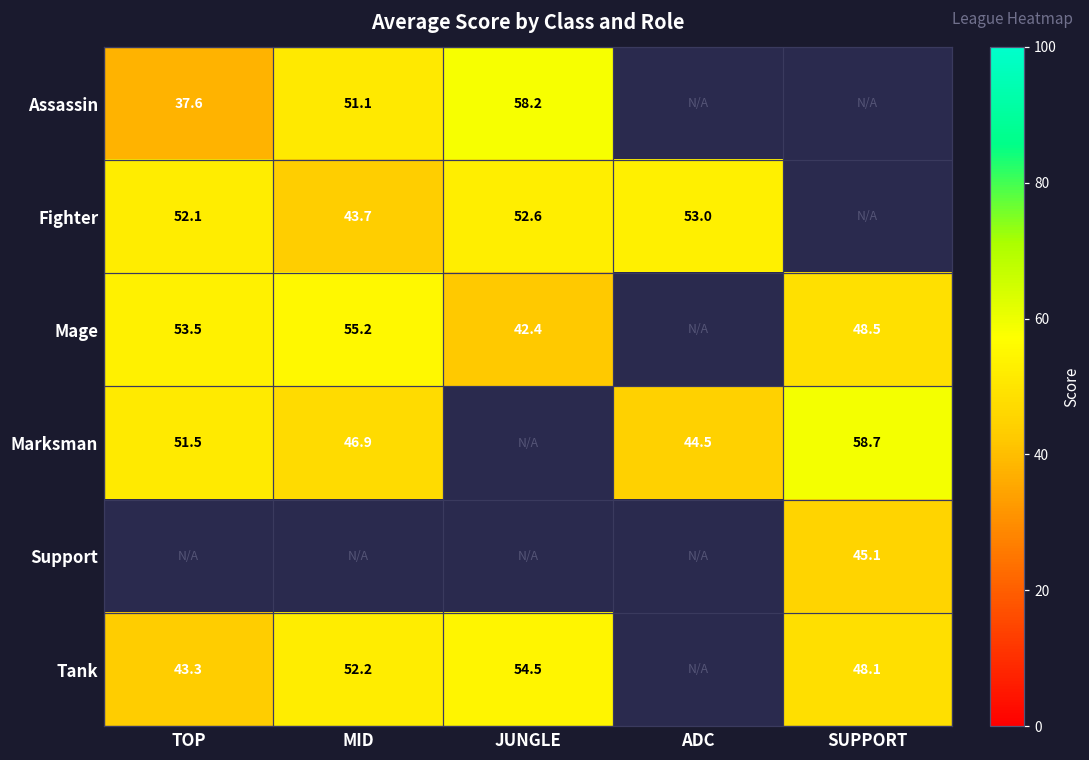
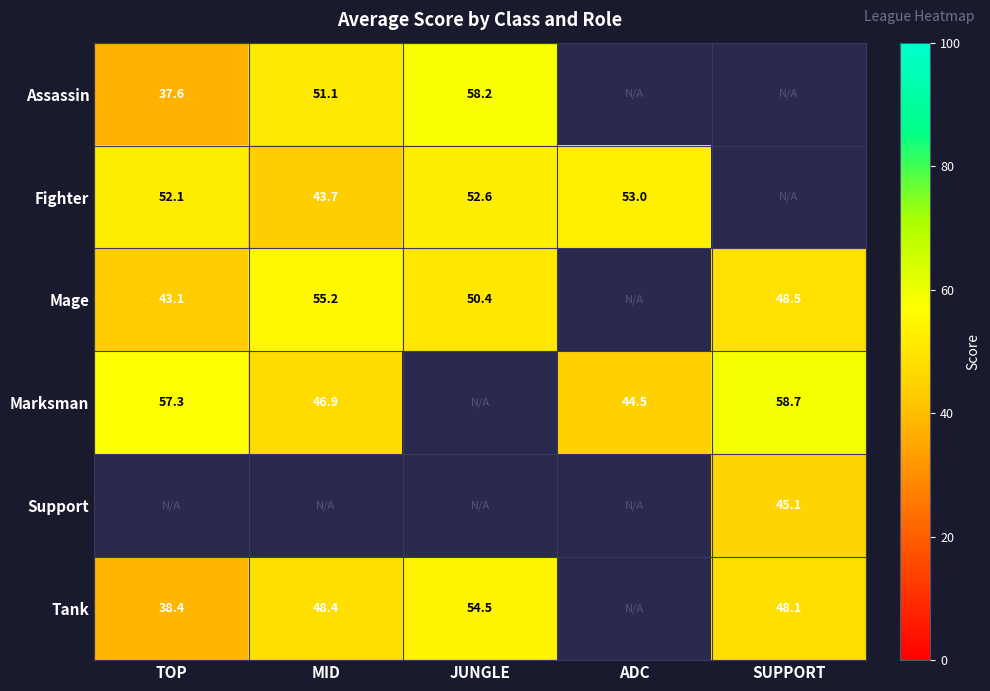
  {
    "Assassin": {
      "TOP": 37.6,
      "MID": 51.1,
      "JUNGLE": 58.2
    },
    "Fighter": {
      "TOP": 52.1,
      "MID": 43.7,
      "JUNGLE": 52.6,
      "ADC": 53.0
    },
    "Mage": {
-     "TOP": 53.5,
+     "TOP": 43.1,
      "MID": 55.2,
-     "JUNGLE": 42.4,
+     "JUNGLE": 50.4,
      "SUPPORT": 48.5
    },
    "Marksman": {
-     "TOP": 51.5,
+     "TOP": 57.3,
      "MID": 46.9,
      "ADC": 44.5,
      "SUPPORT": 58.7
    },
    "Support": {
      "SUPPORT": 45.1
    },
    "Tank": {
-     "TOP": 43.3,
-     "MID": 52.2,
+     "TOP": 38.4,
+     "MID": 48.4,
      "JUNGLE": 54.5,
      "SUPPORT": 48.1
    }
  }
